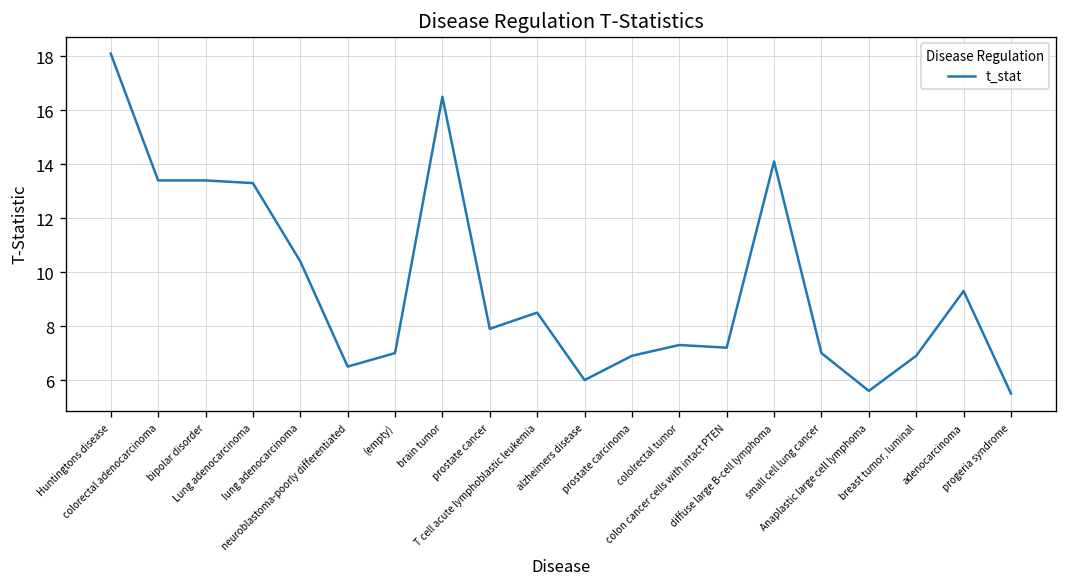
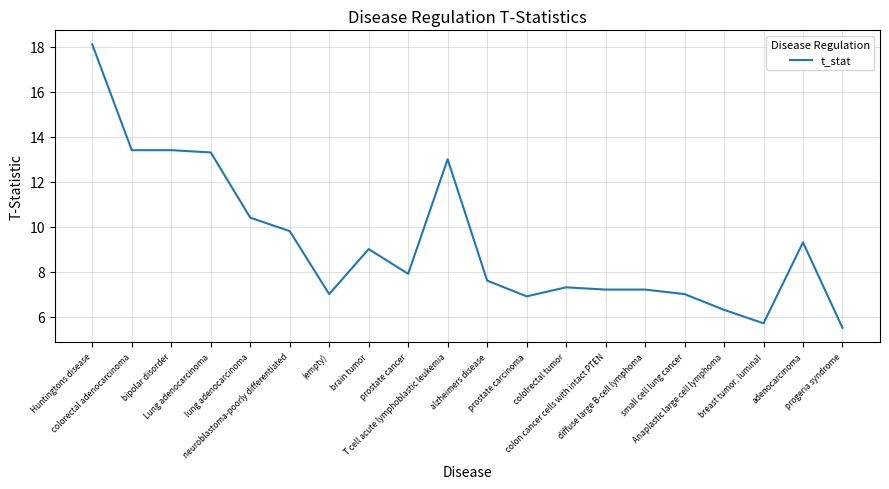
  {
    "Huntingtons disease": 18.1,
    "colorectal adenocarcinoma": 13.4,
    "bipolar disorder": 13.4,
    "Lung adenocarcinoma": 13.3,
    "lung adenocarcinoma": 10.4,
-   "neuroblastoma-poorly differentiated": 6.5,
+   "neuroblastoma-poorly differentiated": 9.8,
    "(empty)": 7.0,
-   "brain tumor": 16.5,
+   "brain tumor": 9.0,
    "prostate cancer": 7.9,
-   "T cell acute lymphoblastic leukemia": 8.5,
-   "alzheimers disease": 6.0,
+   "T cell acute lymphoblastic leukemia": 13.0,
+   "alzheimers disease": 7.6,
    "prostate carcinoma": 6.9,
    "cololrectal tumor": 7.3,
    "colon cancer cells with intact PTEN": 7.2,
-   "diffuse large B-cell lymphoma": 14.1,
+   "diffuse large B-cell lymphoma": 7.2,
    "small cell lung cancer": 7.0,
-   "Anaplastic large cell lymphoma": 5.6,
-   "breast tumor, luminal": 6.9,
+   "Anaplastic large cell lymphoma": 6.3,
+   "breast tumor, luminal": 5.7,
    "adenocarcinoma": 9.3,
    "progeria syndrome": 5.5
  }
